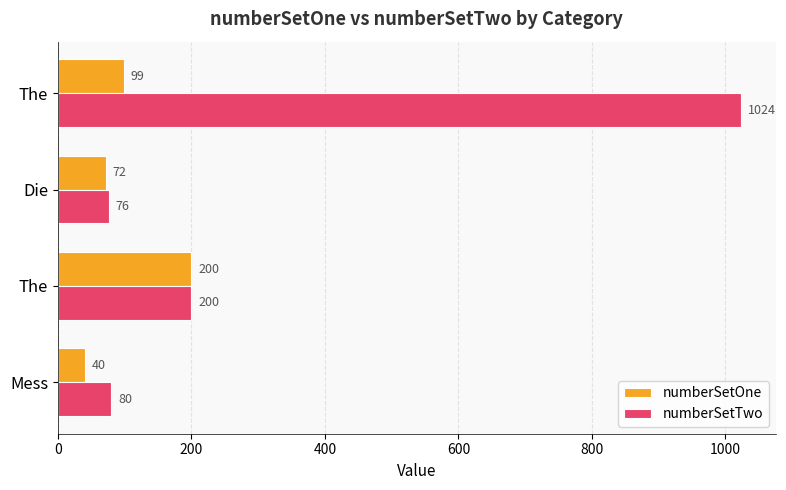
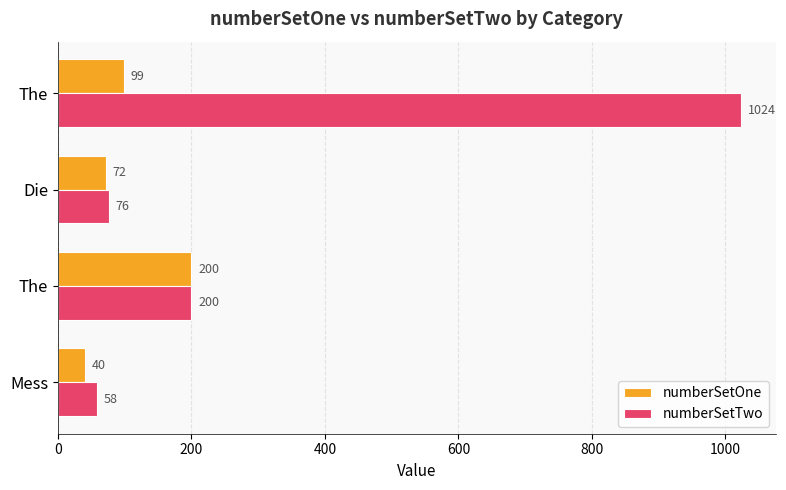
  {
    "numberSetOne": {
      "Die": 72,
      "Mess": 40
    },
    "numberSetTwo": {
      "Die": 76,
-     "Mess": 80
+     "Mess": 58
    }
  }
